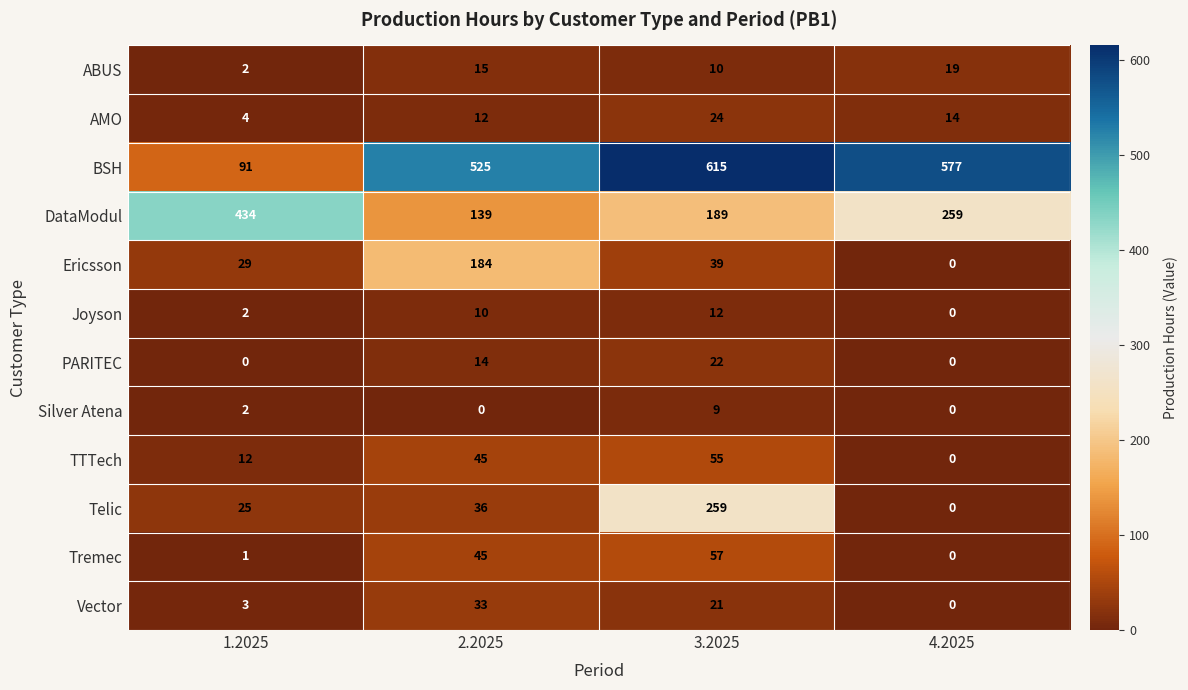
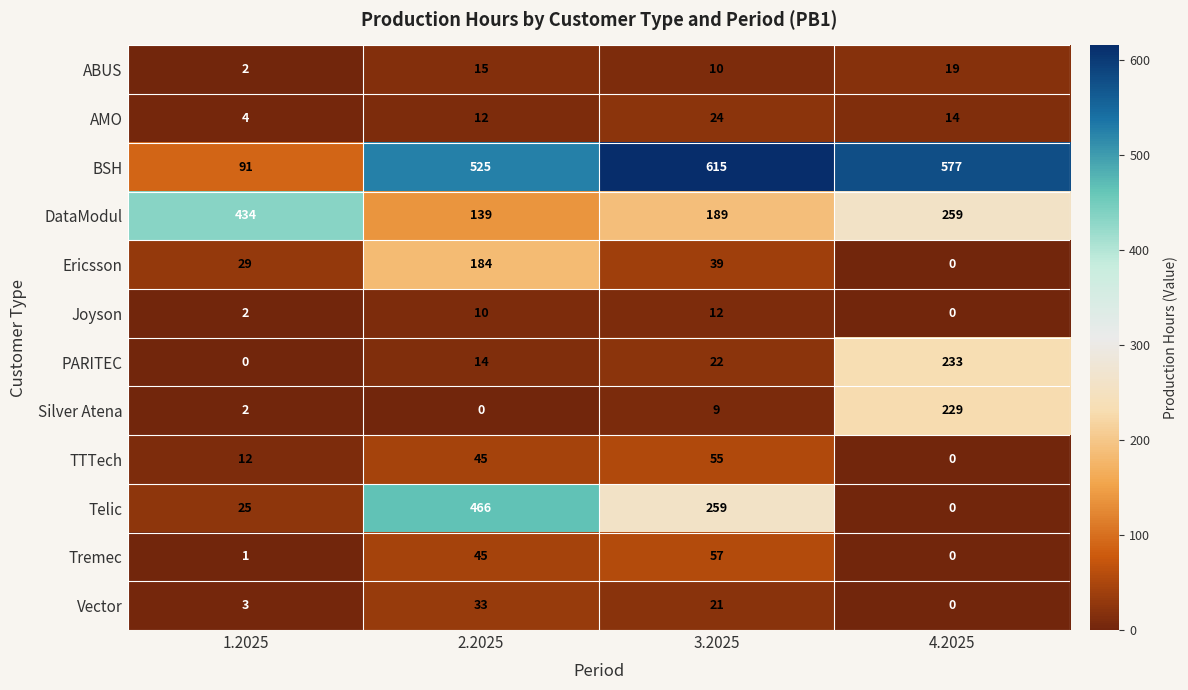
  {
    "ABUS": {
      "1.2025": 2,
      "2.2025": 15,
      "3.2025": 10,
      "4.2025": 19
    },
    "AMO": {
      "1.2025": 4,
      "2.2025": 12,
      "3.2025": 24,
      "4.2025": 14
    },
    "BSH": {
      "1.2025": 91,
      "2.2025": 525,
      "3.2025": 615,
      "4.2025": 577
    },
    "DataModul": {
      "1.2025": 434,
      "2.2025": 139,
      "3.2025": 189,
      "4.2025": 259
    },
    "Ericsson": {
      "1.2025": 29,
      "2.2025": 184,
      "3.2025": 39,
      "4.2025": 0
    },
    "Joyson": {
      "1.2025": 2,
      "2.2025": 10,
      "3.2025": 12,
      "4.2025": 0
    },
    "PARITEC": {
      "1.2025": 0,
      "2.2025": 14,
      "3.2025": 22,
-     "4.2025": 0
+     "4.2025": 233
    },
    "Silver Atena": {
      "1.2025": 2,
      "2.2025": 0,
      "3.2025": 9,
-     "4.2025": 0
+     "4.2025": 229
    },
    "TTTech": {
      "1.2025": 12,
      "2.2025": 45,
      "3.2025": 55,
      "4.2025": 0
    },
    "Telic": {
      "1.2025": 25,
-     "2.2025": 36,
+     "2.2025": 466,
      "3.2025": 259,
      "4.2025": 0
    },
    "Tremec": {
      "1.2025": 1,
      "2.2025": 45,
      "3.2025": 57,
      "4.2025": 0
    },
    "Vector": {
      "1.2025": 3,
      "2.2025": 33,
      "3.2025": 21,
      "4.2025": 0
    }
  }
